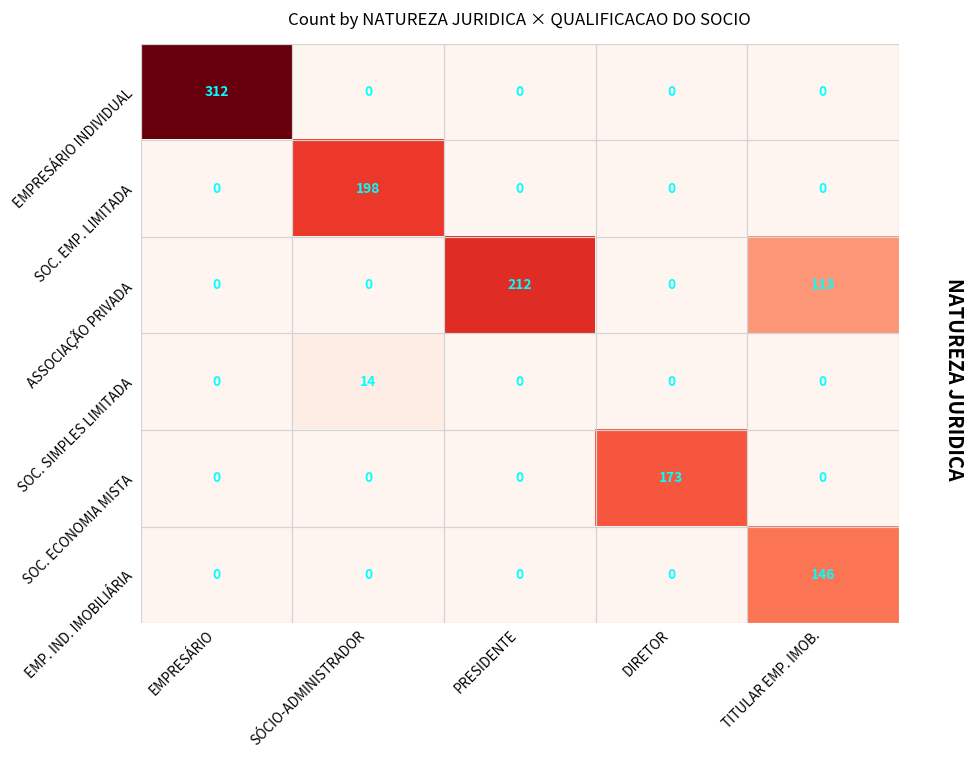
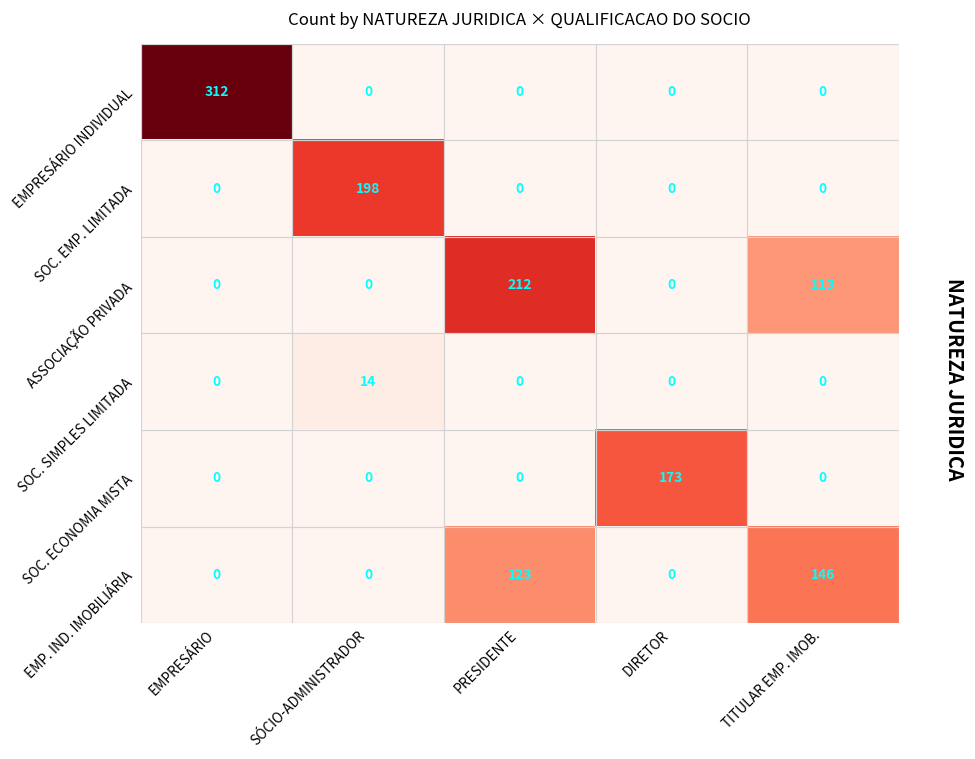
  {
    "EMPRESÁRIO INDIVIDUAL": {
      "EMPRESÁRIO": 312,
      "SÓCIO-ADMINISTRADOR": 0,
      "PRESIDENTE": 0,
      "DIRETOR": 0,
      "TITULAR EMP. IMOB.": 0
    },
    "SOC. EMP. LIMITADA": {
      "EMPRESÁRIO": 0,
      "SÓCIO-ADMINISTRADOR": 198,
      "PRESIDENTE": 0,
      "DIRETOR": 0,
      "TITULAR EMP. IMOB.": 0
    },
    "ASSOCIAÇÃO PRIVADA": {
      "EMPRESÁRIO": 0,
      "SÓCIO-ADMINISTRADOR": 0,
      "PRESIDENTE": 212,
      "DIRETOR": 0,
      "TITULAR EMP. IMOB.": 113
    },
    "SOC. SIMPLES LIMITADA": {
      "EMPRESÁRIO": 0,
      "SÓCIO-ADMINISTRADOR": 14,
      "PRESIDENTE": 0,
      "DIRETOR": 0,
      "TITULAR EMP. IMOB.": 0
    },
    "SOC. ECONOMIA MISTA": {
      "EMPRESÁRIO": 0,
      "SÓCIO-ADMINISTRADOR": 0,
      "PRESIDENTE": 0,
      "DIRETOR": 173,
      "TITULAR EMP. IMOB.": 0
    },
    "EMP. IND. IMOBILIÁRIA": {
      "EMPRESÁRIO": 0,
      "SÓCIO-ADMINISTRADOR": 0,
-     "PRESIDENTE": 0,
+     "PRESIDENTE": 123,
      "DIRETOR": 0,
      "TITULAR EMP. IMOB.": 146
    }
  }
